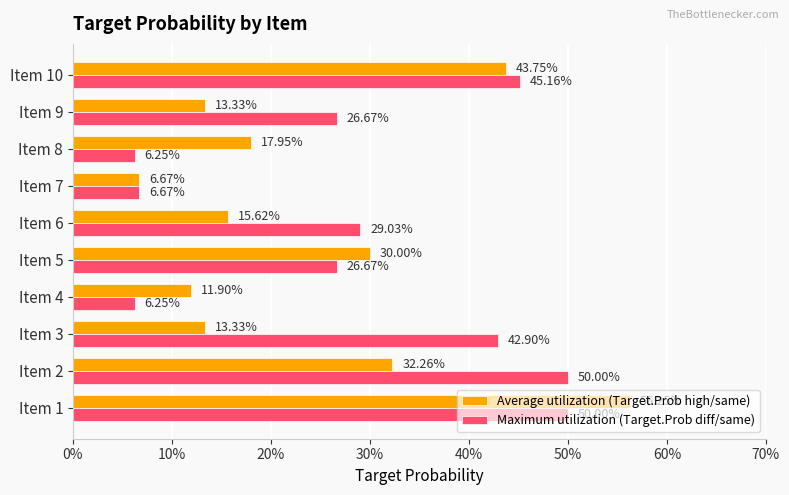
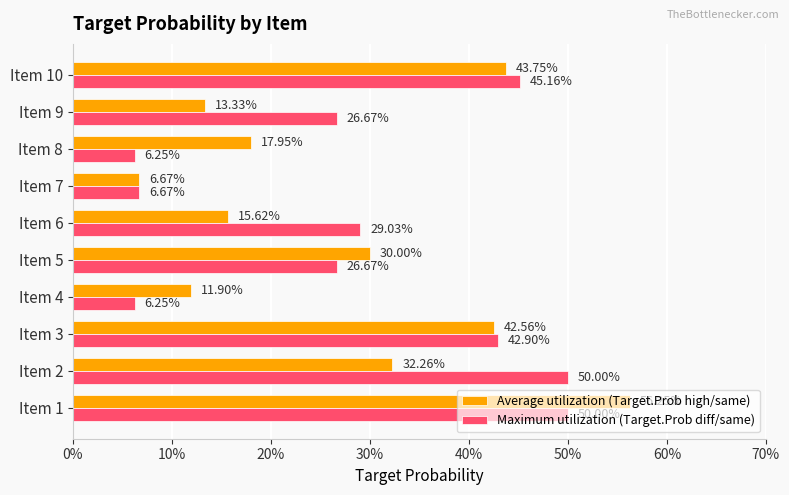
  {
    "Average utilization (Target.Prob high/same)": {
      "Item 10": "43.75%",
      "Item 9": "13.33%",
      "Item 8": "17.95%",
      "Item 7": "6.67%",
      "Item 6": "15.62%",
      "Item 5": "30.00%",
      "Item 4": "11.90%",
-     "Item 3": "13.33%",
+     "Item 3": "42.56%",
      "Item 2": "32.26%"
    },
    "Maximum utilization (Target.Prob diff/same)": {
      "Item 10": "45.16%",
      "Item 9": "26.67%",
      "Item 8": "6.25%",
      "Item 7": "6.67%",
      "Item 6": "29.03%",
      "Item 5": "26.67%",
      "Item 4": "6.25%",
      "Item 3": "42.90%",
      "Item 2": "50.00%"
    }
  }
